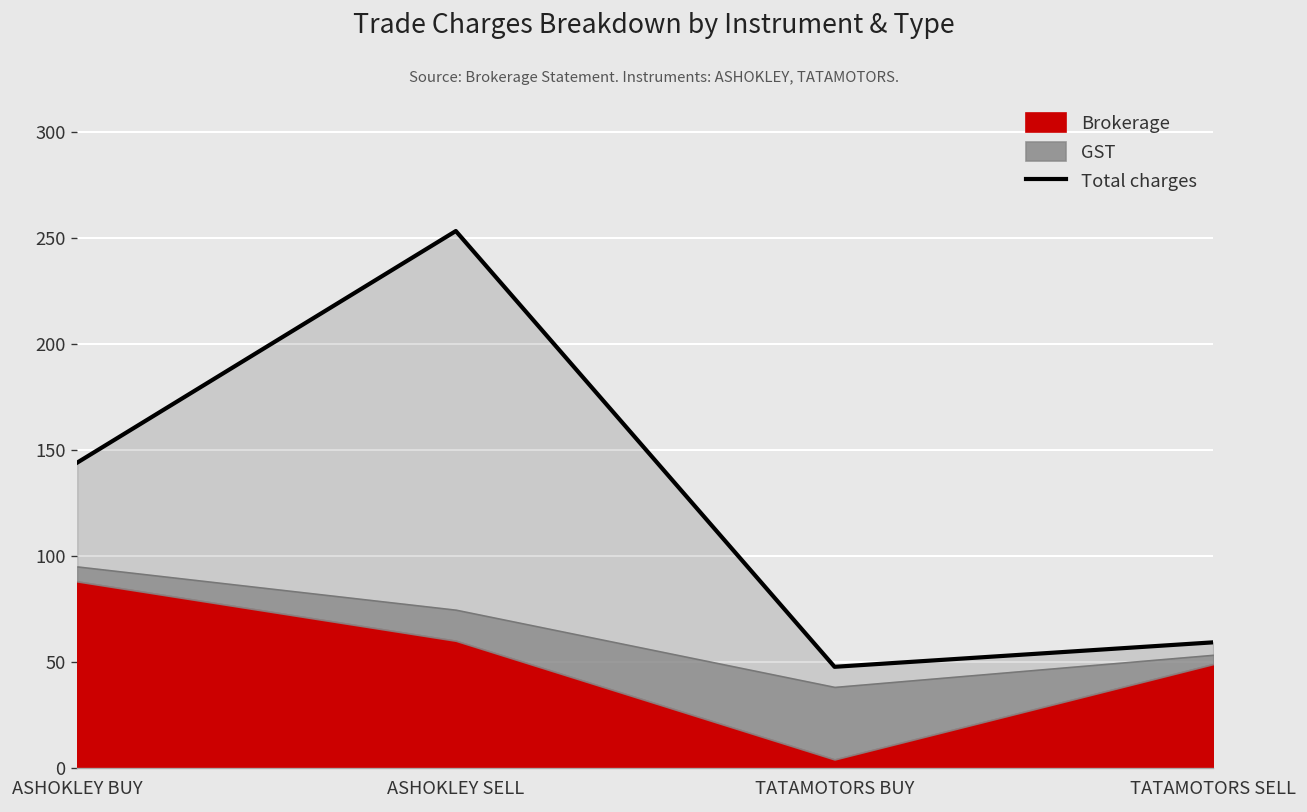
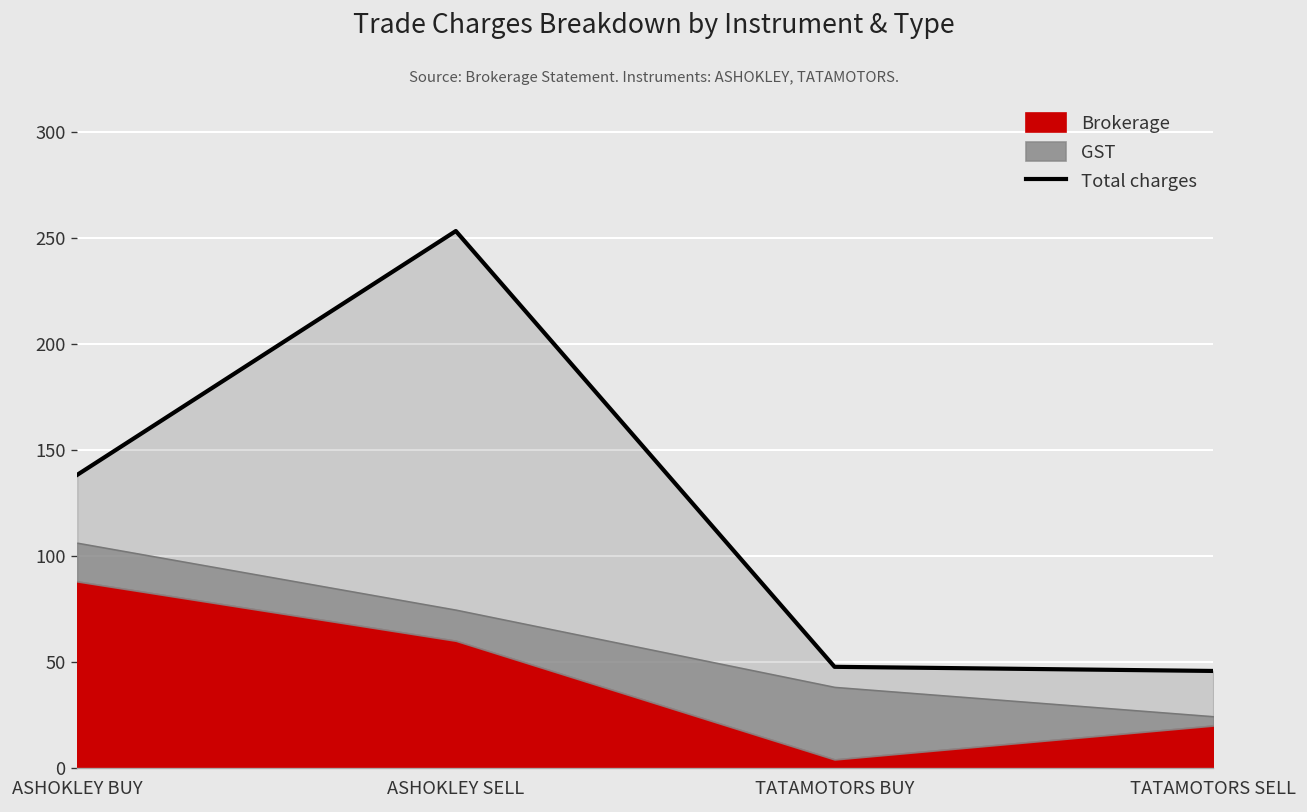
  {
    "Total charges": {
-     "ASHOKLEY BUY": 144,
+     "ASHOKLEY BUY": 138,
      "ASHOKLEY SELL": 253,
      "TATAMOTORS BUY": 48,
-     "TATAMOTORS SELL": 59
+     "TATAMOTORS SELL": 46
    },
    "Brokerage": {
      "ASHOKLEY BUY": 88,
      "ASHOKLEY SELL": 60,
      "TATAMOTORS BUY": 4,
-     "TATAMOTORS SELL": 49
+     "TATAMOTORS SELL": 20
    },
    "GST": {
-     "ASHOKLEY BUY": 7,
+     "ASHOKLEY BUY": 18,
      "ASHOKLEY SELL": 15,
      "TATAMOTORS BUY": 34,
      "TATAMOTORS SELL": 4
    }
  }
